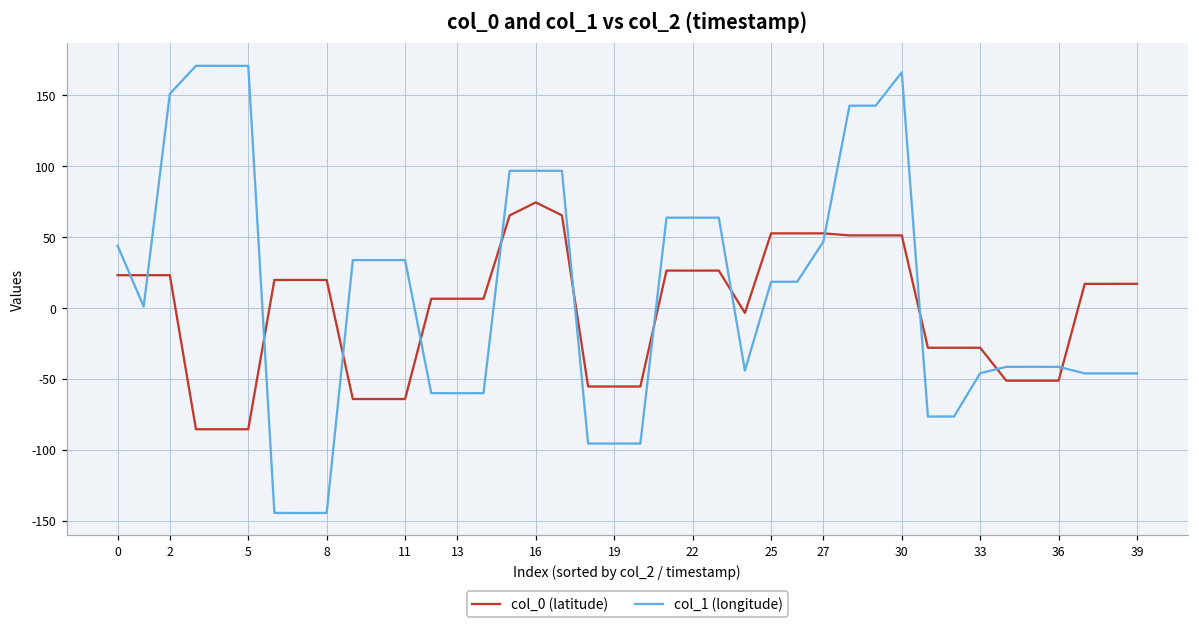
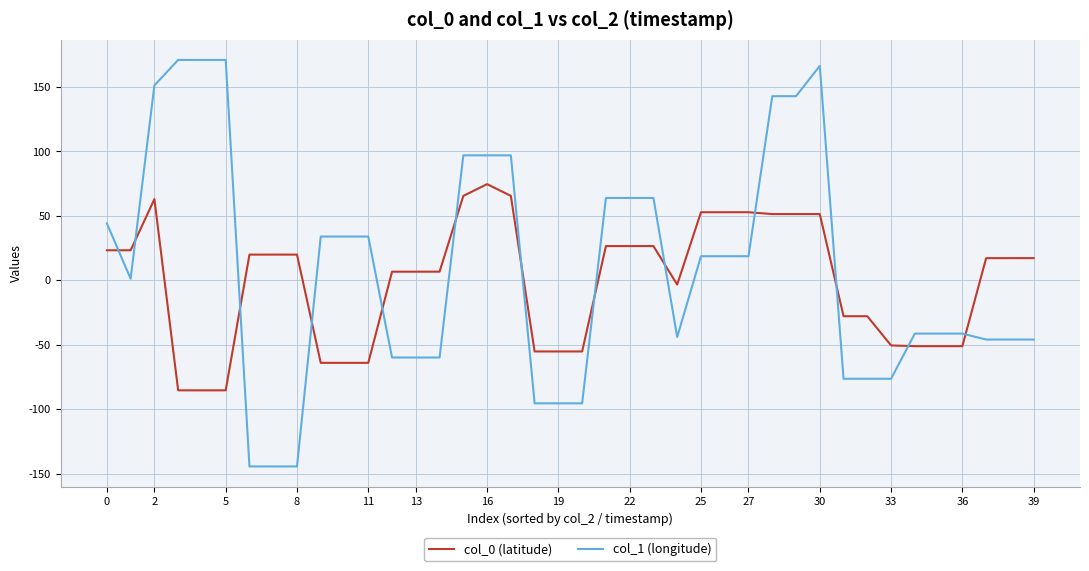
  {
    "col_0 (latitude)": {
      "0": 23,
-     "2": 23,
+     "2": 63,
      "5": -85,
      "8": 20,
      "11": -64,
      "13": 7,
      "16": 75,
      "19": -55,
      "22": 26,
      "25": 53,
      "27": 53,
      "30": 51,
-     "33": -28,
+     "33": -51,
      "36": -51,
      "39": 17
    },
    "col_1 (longitude)": {
      "0": 44,
      "2": 151,
      "5": 171,
      "8": -144,
      "11": 34,
      "13": -60,
      "16": 97,
      "19": -95,
      "22": 64,
      "25": 19,
-     "27": 47,
+     "27": 19,
      "30": 166,
-     "33": -46,
+     "33": -76,
      "36": -41,
      "39": -46
    }
  }
